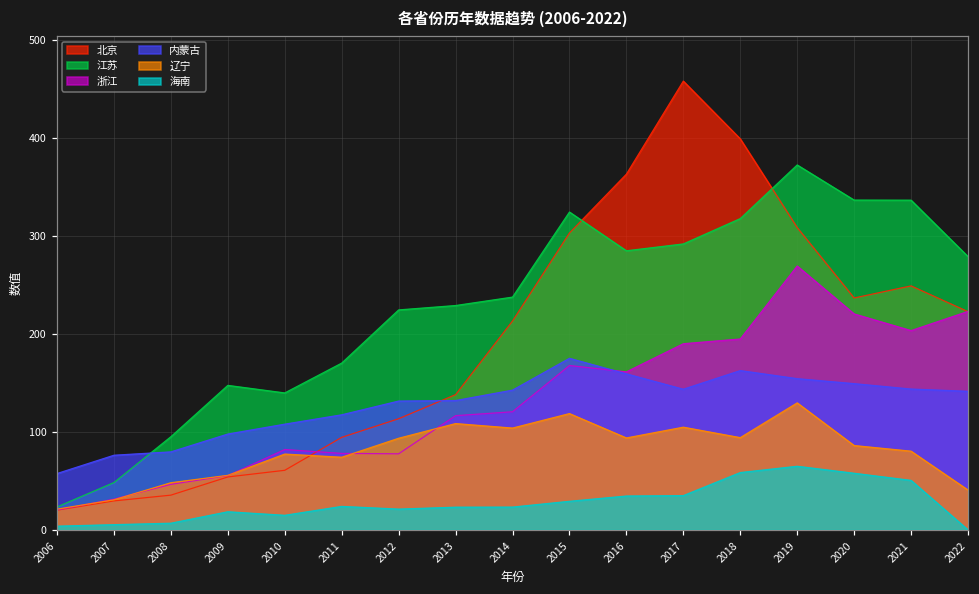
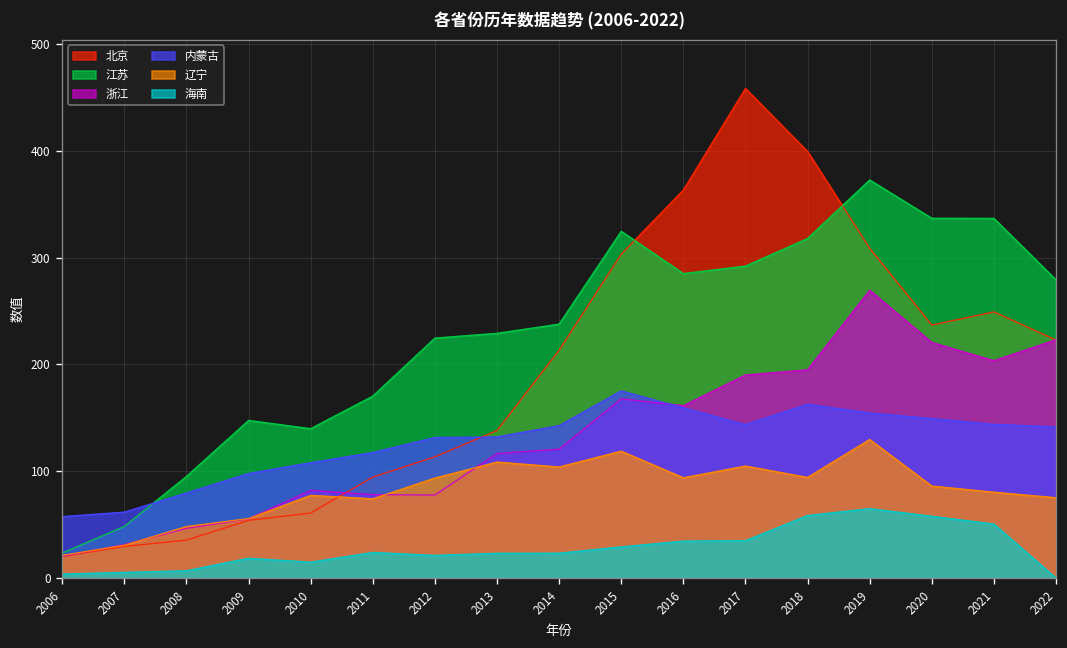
  {
    "北京": {
      "2008": 40,
      "2010": 60,
      "2011": 90,
      "2012": 110,
      "2013": 140,
      "2014": 210,
      "2015": 300,
      "2016": 360,
      "2017": 460,
      "2018": 400,
      "2019": 310,
      "2020": 240,
      "2021": 250
    },
    "江苏": {
      "2007": 50,
      "2008": 100,
      "2009": 150,
      "2010": 140,
      "2011": 170,
      "2012": 220,
      "2013": 230,
      "2014": 240,
      "2015": 320,
      "2016": 290,
      "2017": 290,
      "2018": 320,
      "2019": 370,
      "2020": 340,
      "2021": 340,
      "2022": 280
    },
    "浙江": {
      "2010": 80,
      "2011": 80,
      "2012": 80,
      "2013": 120,
      "2014": 120,
      "2015": 170,
      "2017": 190,
      "2018": 200,
      "2019": 270,
      "2020": 220,
      "2021": 200
    },
    "内蒙古": {
      "2006": 60,
-     "2007": 80,
+     "2007": 60,
      "2008": 80,
      "2009": 100,
      "2010": 110,
      "2011": 120,
      "2012": 130,
      "2013": 130,
      "2014": 140,
      "2015": 180,
      "2017": 140,
      "2018": 160,
      "2019": 150,
      "2020": 150,
      "2021": 140,
      "2022": 140
    },
    "辽宁": {
      "2010": 80,
      "2011": 70,
      "2012": 90,
      "2013": 110,
      "2014": 100,
      "2015": 120,
      "2016": 90,
      "2017": 100,
      "2018": 90,
      "2019": 130,
      "2020": 90,
      "2021": 80,
-     "2022": 40
+     "2022": 80
    },
    "海南": {
      "2006": 0,
      "2007": 10,
      "2008": 10,
      "2009": 20,
      "2010": 10,
      "2011": 20,
      "2012": 20,
      "2013": 20,
      "2014": 20,
      "2015": 30,
      "2016": 30,
      "2017": 40,
      "2018": 60,
      "2019": 60,
      "2020": 60,
      "2021": 50,
      "2022": 0
    }
  }
